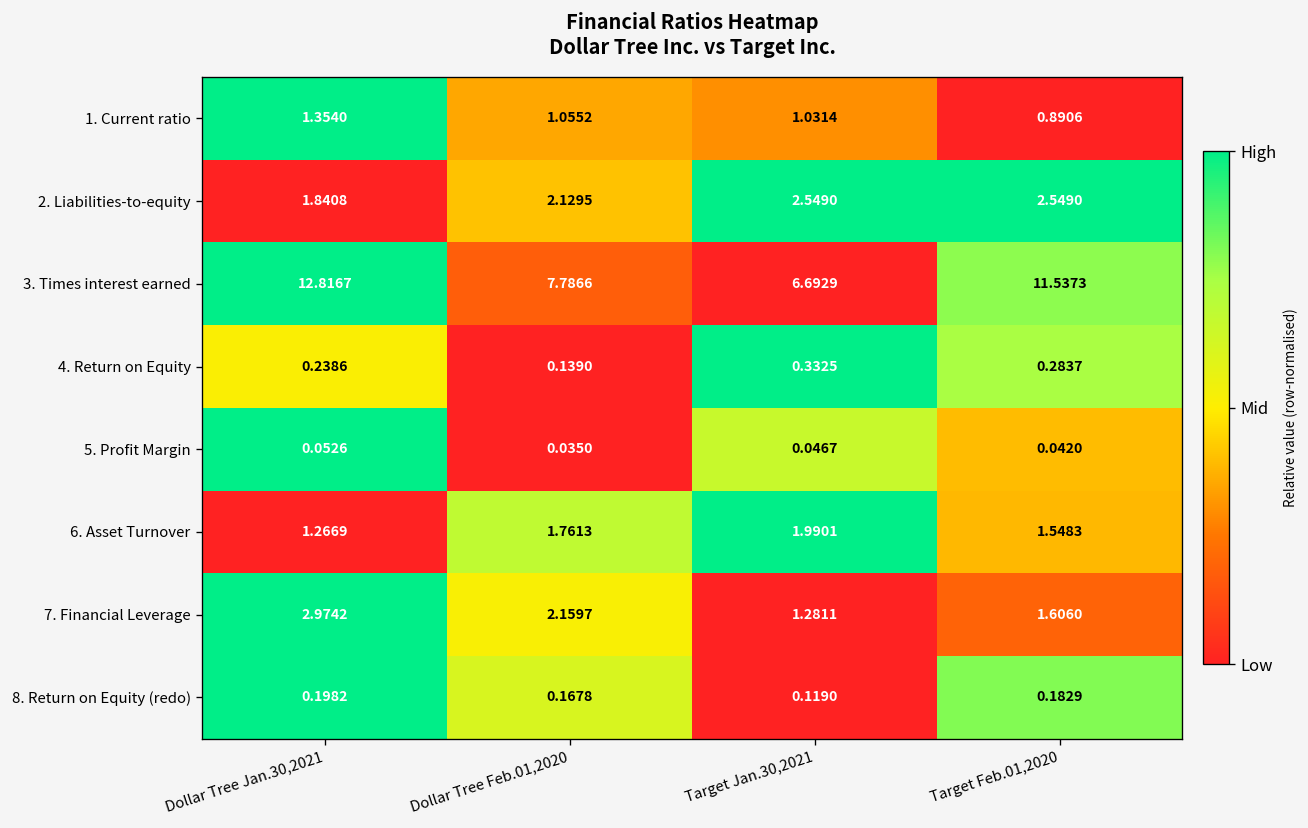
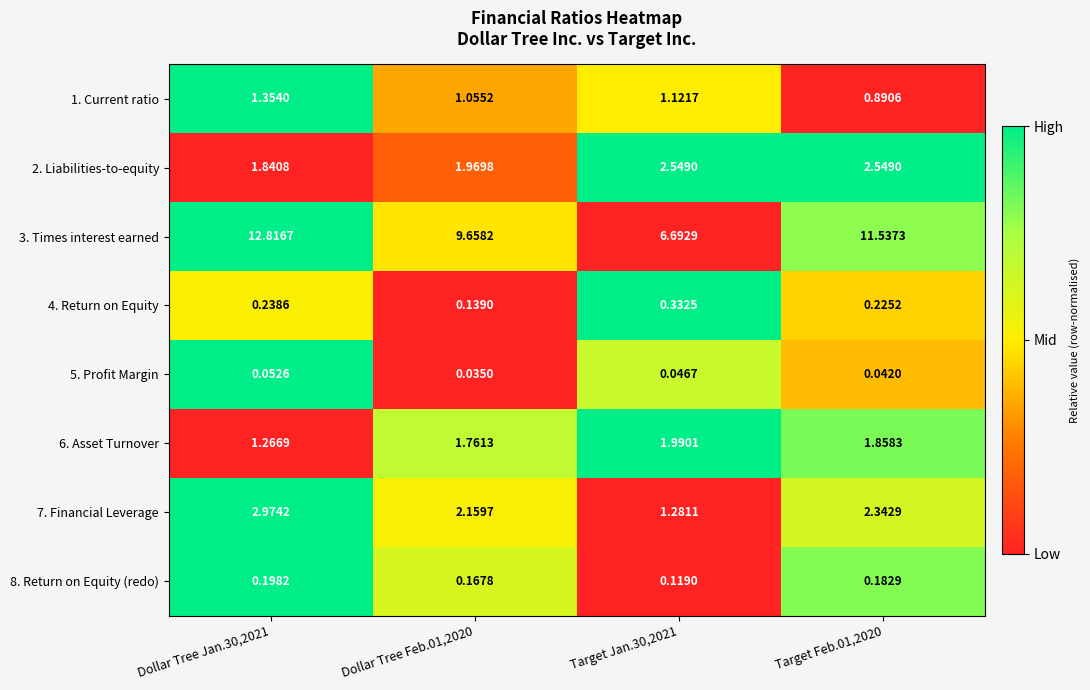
  {
    "1. Current ratio": {
      "Dollar Tree Jan.30,2021": 1.3540,
      "Dollar Tree Feb.01,2020": 1.0552,
-     "Target Jan.30,2021": 1.0314,
+     "Target Jan.30,2021": 1.1217,
      "Target Feb.01,2020": 0.8906
    },
    "2. Liabilities-to-equity": {
      "Dollar Tree Jan.30,2021": 1.8408,
-     "Dollar Tree Feb.01,2020": 2.1295,
+     "Dollar Tree Feb.01,2020": 1.9698,
      "Target Jan.30,2021": 2.5490,
      "Target Feb.01,2020": 2.5490
    },
    "3. Times interest earned": {
      "Dollar Tree Jan.30,2021": 12.8167,
-     "Dollar Tree Feb.01,2020": 7.7866,
+     "Dollar Tree Feb.01,2020": 9.6582,
      "Target Jan.30,2021": 6.6929,
      "Target Feb.01,2020": 11.5373
    },
    "4. Return on Equity": {
      "Dollar Tree Jan.30,2021": 0.2386,
      "Dollar Tree Feb.01,2020": 0.1390,
      "Target Jan.30,2021": 0.3325,
-     "Target Feb.01,2020": 0.2837
+     "Target Feb.01,2020": 0.2252
    },
    "5. Profit Margin": {
      "Dollar Tree Jan.30,2021": 0.0526,
      "Dollar Tree Feb.01,2020": 0.0350,
      "Target Jan.30,2021": 0.0467,
      "Target Feb.01,2020": 0.0420
    },
    "6. Asset Turnover": {
      "Dollar Tree Jan.30,2021": 1.2669,
      "Dollar Tree Feb.01,2020": 1.7613,
      "Target Jan.30,2021": 1.9901,
-     "Target Feb.01,2020": 1.5483
+     "Target Feb.01,2020": 1.8583
    },
    "7. Financial Leverage": {
      "Dollar Tree Jan.30,2021": 2.9742,
      "Dollar Tree Feb.01,2020": 2.1597,
      "Target Jan.30,2021": 1.2811,
-     "Target Feb.01,2020": 1.6060
+     "Target Feb.01,2020": 2.3429
    },
    "8. Return on Equity (redo)": {
      "Dollar Tree Jan.30,2021": 0.1982,
      "Dollar Tree Feb.01,2020": 0.1678,
      "Target Jan.30,2021": 0.1190,
      "Target Feb.01,2020": 0.1829
    }
  }
